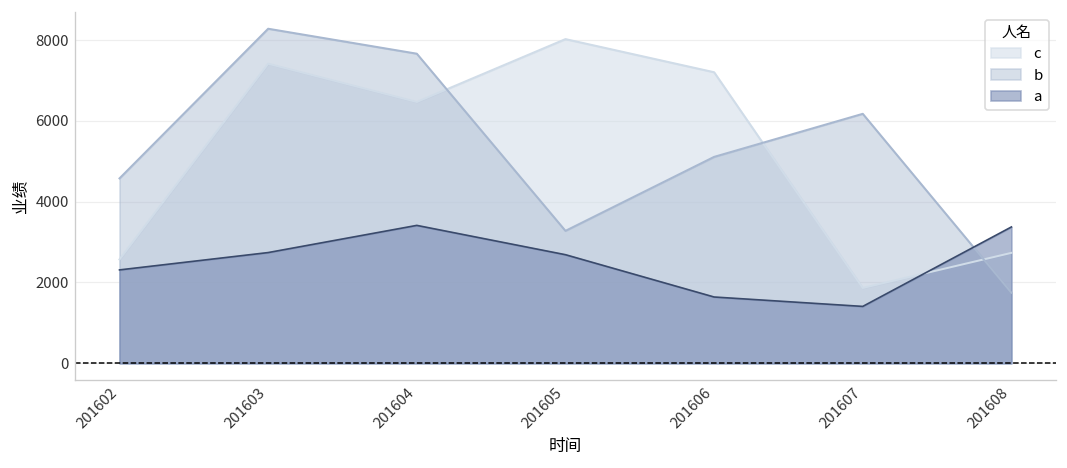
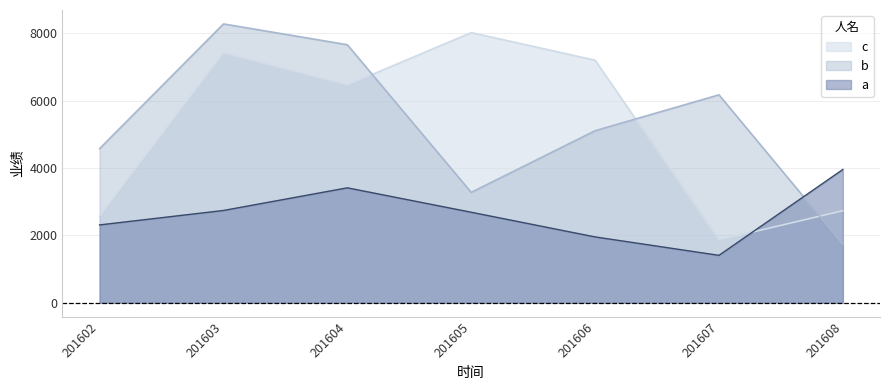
  {
    "a": {
      "201602": 2300,
      "201603": 2700,
      "201604": 3400,
      "201605": 2700,
-     "201606": 1600,
+     "201606": 2000,
      "201607": 1400,
-     "201608": 3400
+     "201608": 4000
    }
  }
